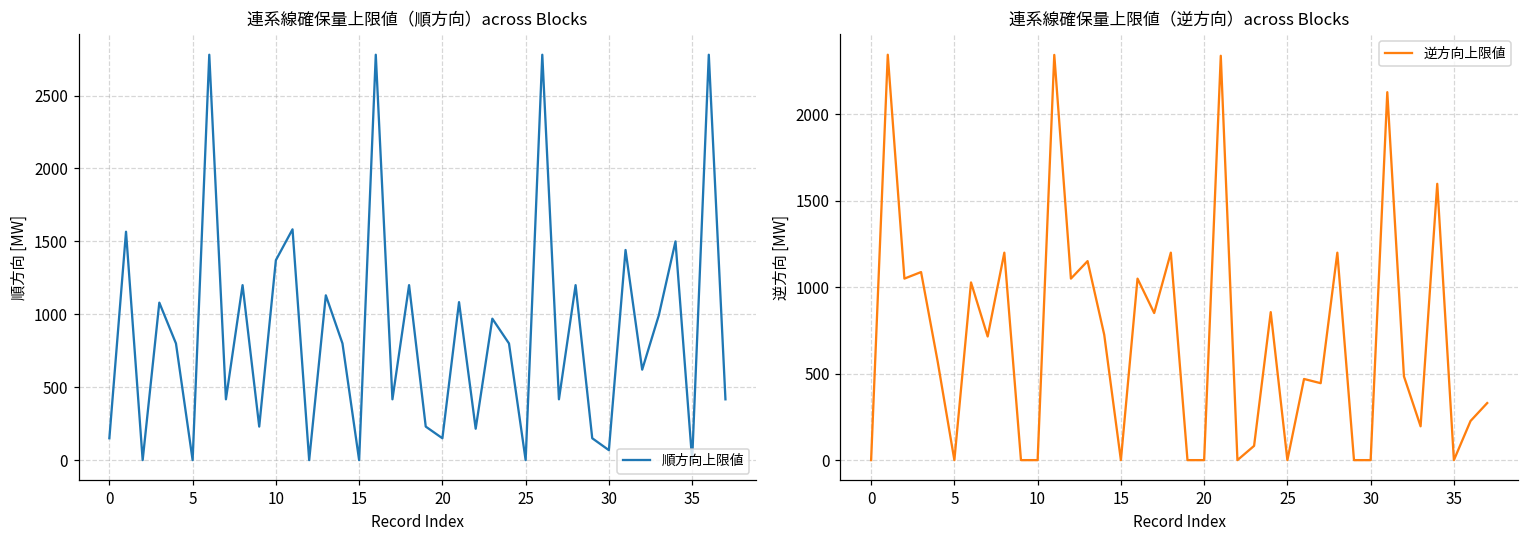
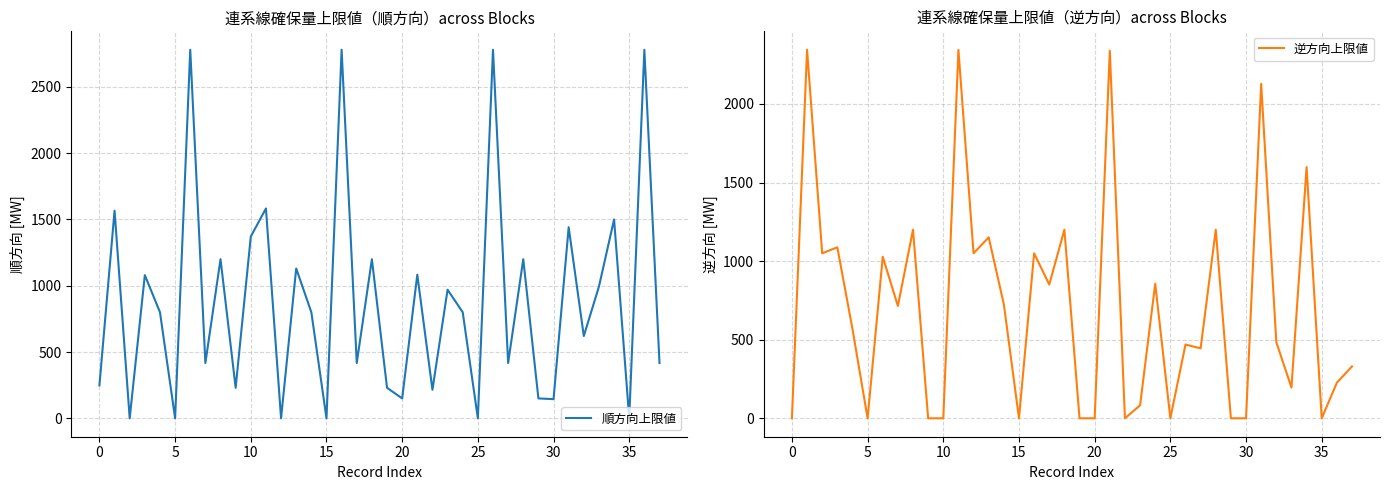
  {
    "連系線確保量上限値（順方向）across Blocks": {
-     "0": 150,
+     "0": 250,
      "5": 0,
      "10": 1370,
      "15": 0,
      "20": 150,
      "25": 0,
-     "30": 70
+     "30": 140
    },
    "連系線確保量上限値（逆方向）across Blocks": {
      "0": 0,
      "5": 0,
      "10": 0,
      "15": 0,
      "20": 0,
      "25": 0,
      "30": 0,
      "35": 0
    }
  }
